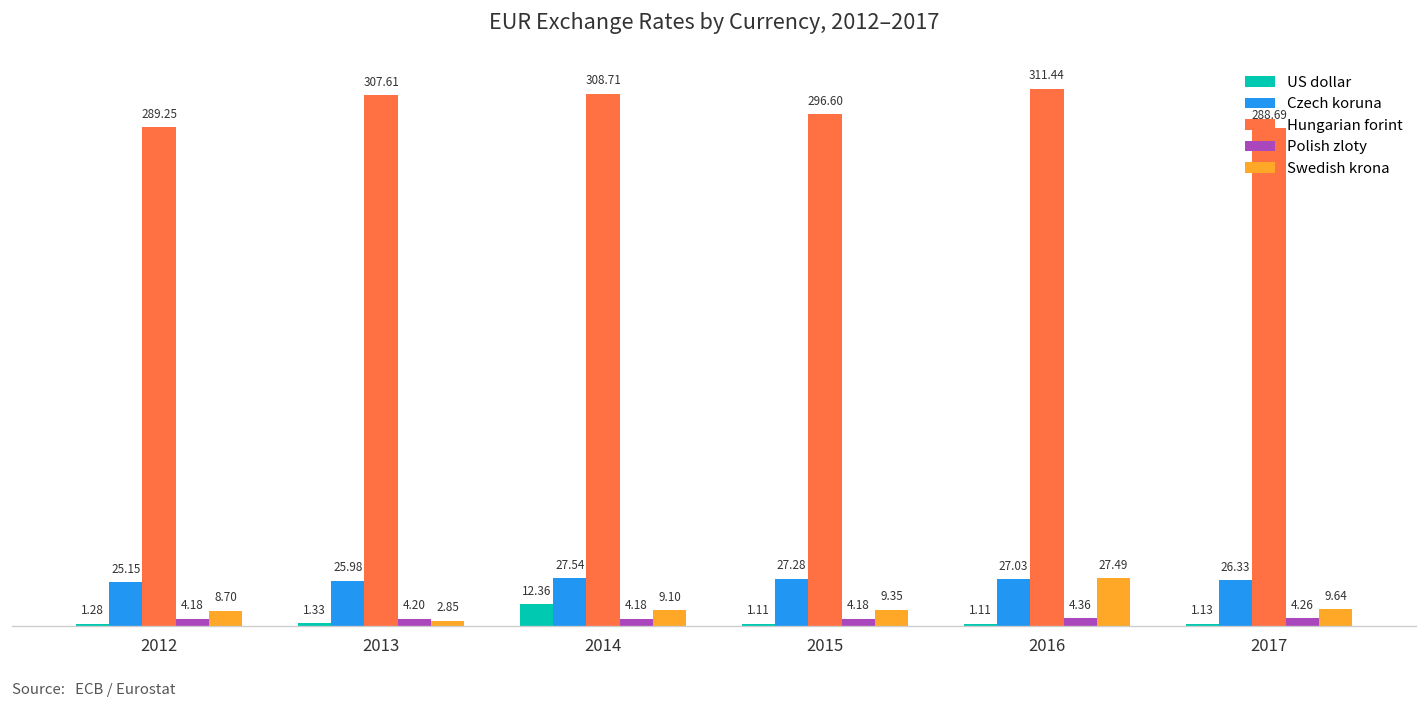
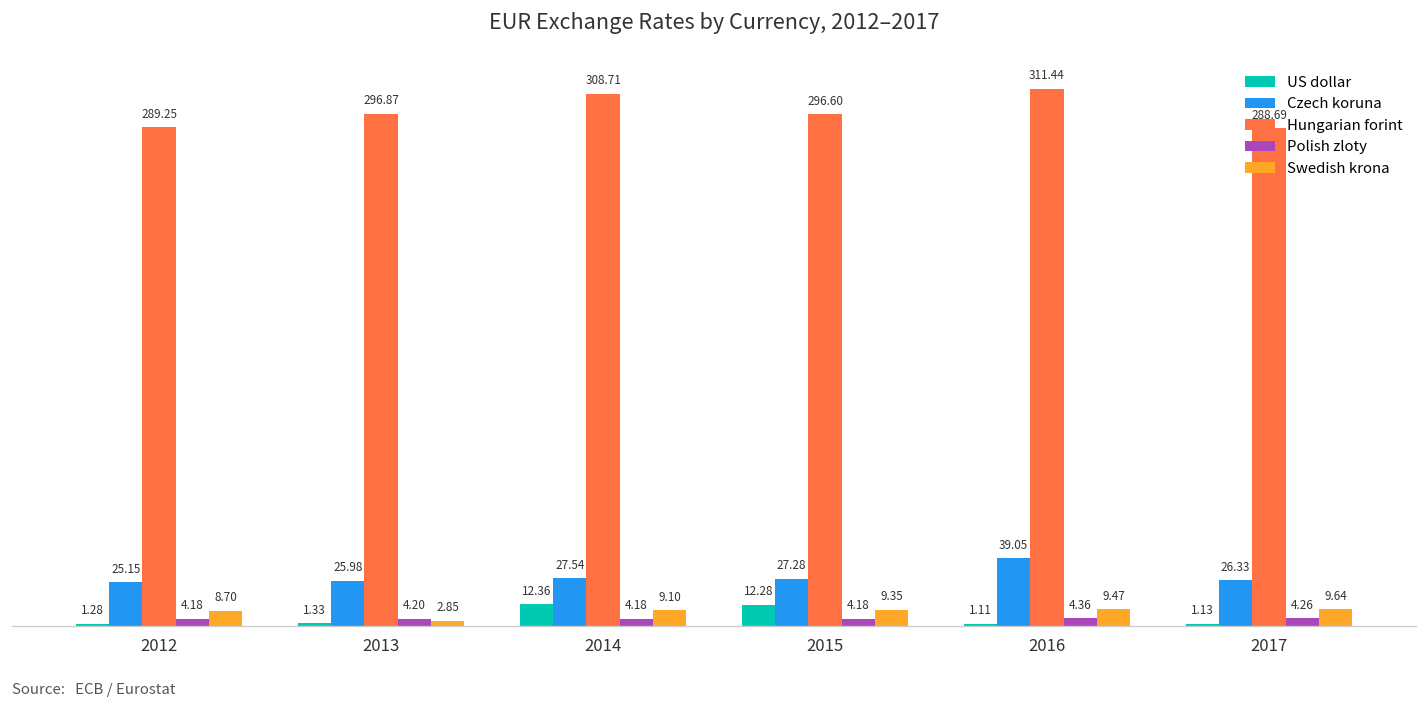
  {
    "US dollar": {
      "2012": 1.28,
      "2013": 1.33,
      "2014": 12.36,
-     "2015": 1.11,
+     "2015": 12.28,
      "2016": 1.11,
      "2017": 1.13
    },
    "Czech koruna": {
      "2012": 25.15,
      "2013": 25.98,
      "2014": 27.54,
      "2015": 27.28,
-     "2016": 27.03,
+     "2016": 39.05,
      "2017": 26.33
    },
    "Hungarian forint": {
      "2012": 289.25,
-     "2013": 307.61,
+     "2013": 296.87,
      "2014": 308.71,
      "2015": 296.60,
      "2016": 311.44,
      "2017": 288.69
    },
    "Polish zloty": {
      "2012": 4.18,
      "2013": 4.20,
      "2014": 4.18,
      "2015": 4.18,
      "2016": 4.36,
      "2017": 4.26
    },
    "Swedish krona": {
      "2012": 8.70,
      "2013": 2.85,
      "2014": 9.10,
      "2015": 9.35,
-     "2016": 27.49,
+     "2016": 9.47,
      "2017": 9.64
    }
  }
